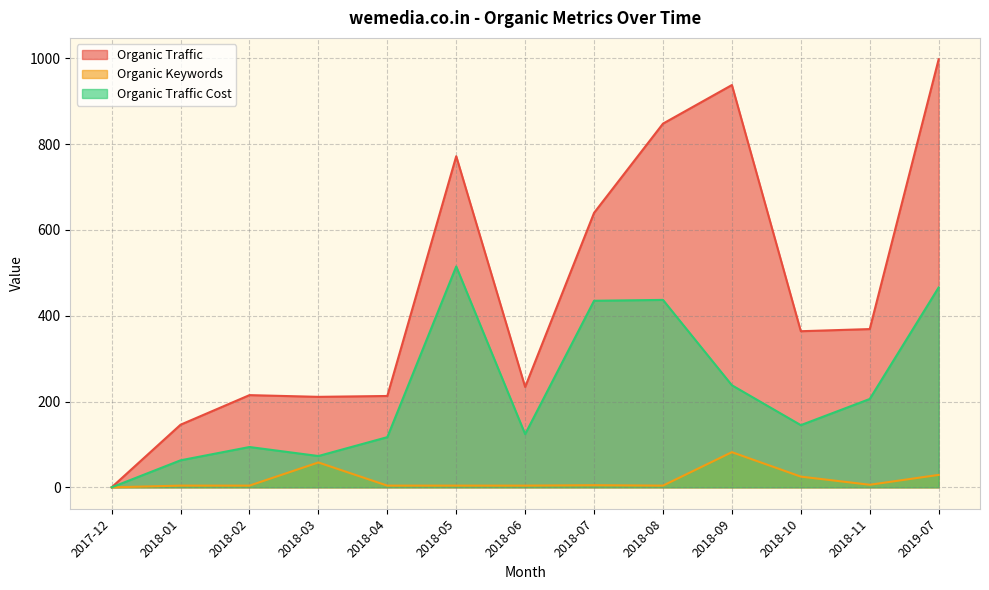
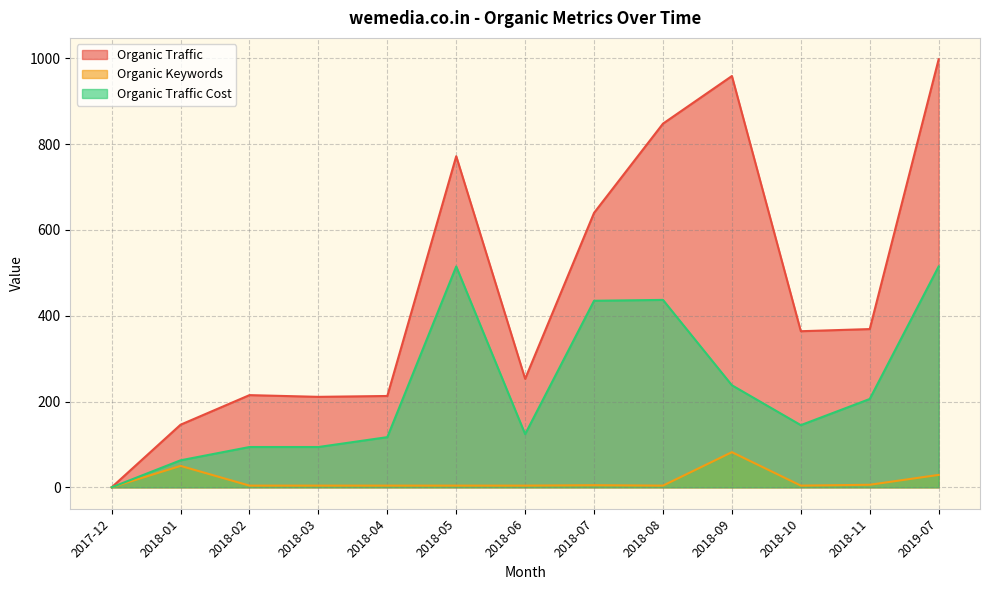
  {
    "Organic Traffic": {
      "2018-01": 150,
      "2018-02": 220,
      "2018-03": 210,
      "2018-04": 210,
      "2018-05": 770,
-     "2018-06": 230,
+     "2018-06": 250,
      "2018-07": 640,
      "2018-08": 850,
-     "2018-09": 940,
+     "2018-09": 960,
      "2018-10": 360,
      "2018-11": 370,
      "2019-07": 1000
    },
    "Organic Keywords": {
-     "2018-01": 0,
+     "2018-01": 50,
      "2018-02": 0,
-     "2018-03": 60,
+     "2018-03": 0,
      "2018-04": 0,
      "2018-05": 0,
      "2018-06": 0,
      "2018-07": 10,
      "2018-08": 0,
      "2018-09": 80,
-     "2018-10": 30,
+     "2018-10": 0,
      "2018-11": 10,
      "2019-07": 30
    },
    "Organic Traffic Cost": {
      "2018-01": 60,
      "2018-02": 90,
-     "2018-03": 70,
+     "2018-03": 90,
      "2018-04": 120,
      "2018-05": 520,
      "2018-06": 120,
      "2018-07": 440,
      "2018-08": 440,
      "2018-09": 240,
      "2018-10": 150,
      "2018-11": 210,
-     "2019-07": 470
+     "2019-07": 520
    }
  }
